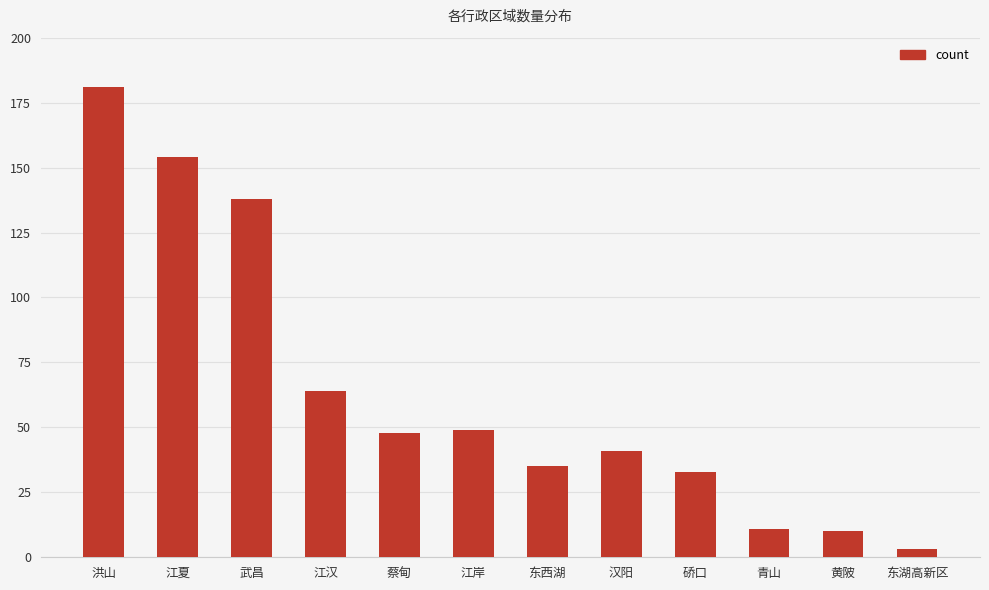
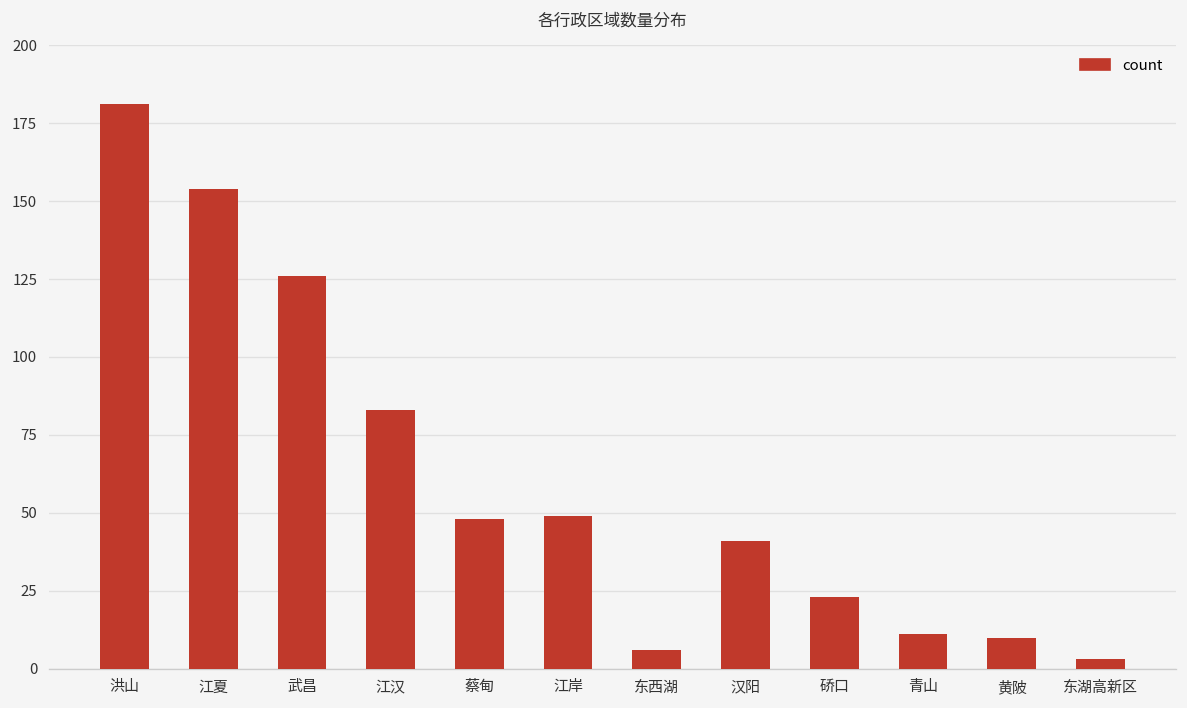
  {
    "洪山": 181,
    "江夏": 154,
-   "武昌": 138,
-   "江汉": 64,
+   "武昌": 126,
+   "江汉": 83,
    "蔡甸": 48,
    "江岸": 49,
-   "东西湖": 35,
+   "东西湖": 6,
    "汉阳": 41,
-   "硚口": 33,
+   "硚口": 23,
    "青山": 11,
    "黄陂": 10,
    "东湖高新区": 3
  }
